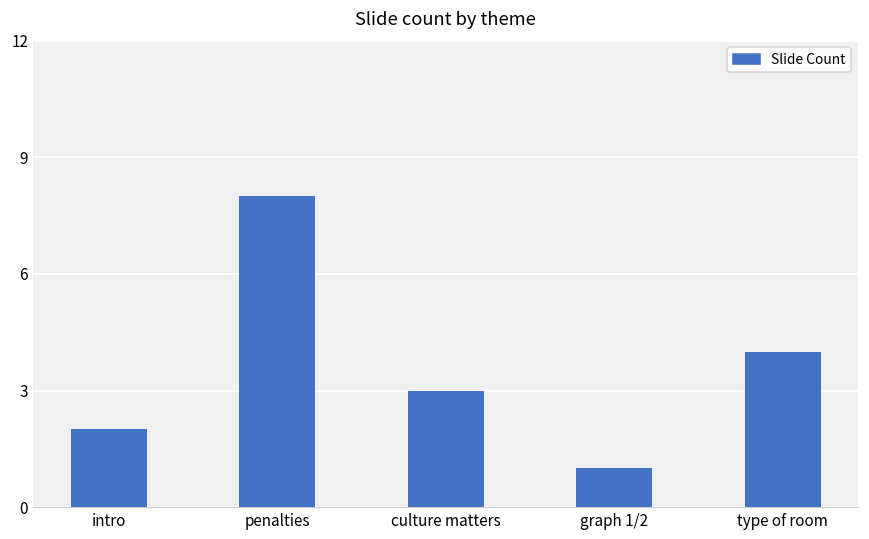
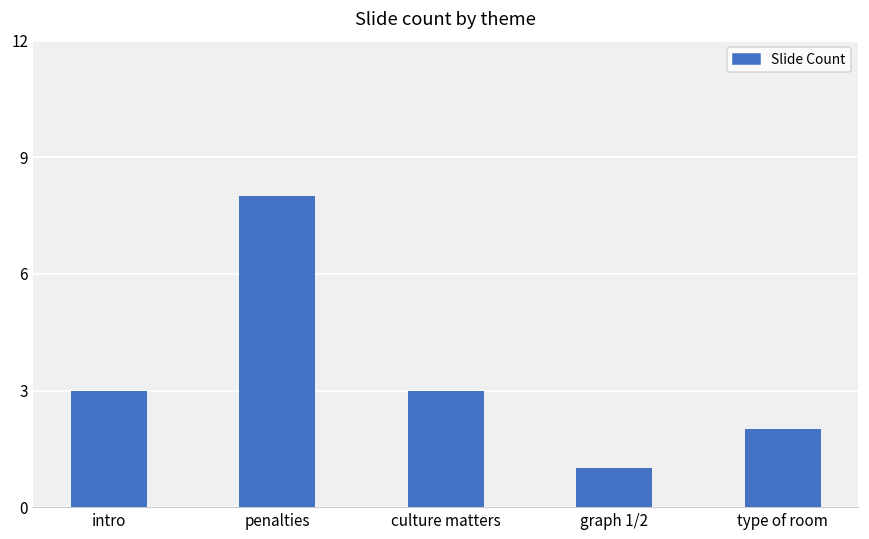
  {
-   "intro": 2,
+   "intro": 3,
    "penalties": 8,
    "culture matters": 3,
    "graph 1/2": 1,
-   "type of room": 4
+   "type of room": 2
  }
